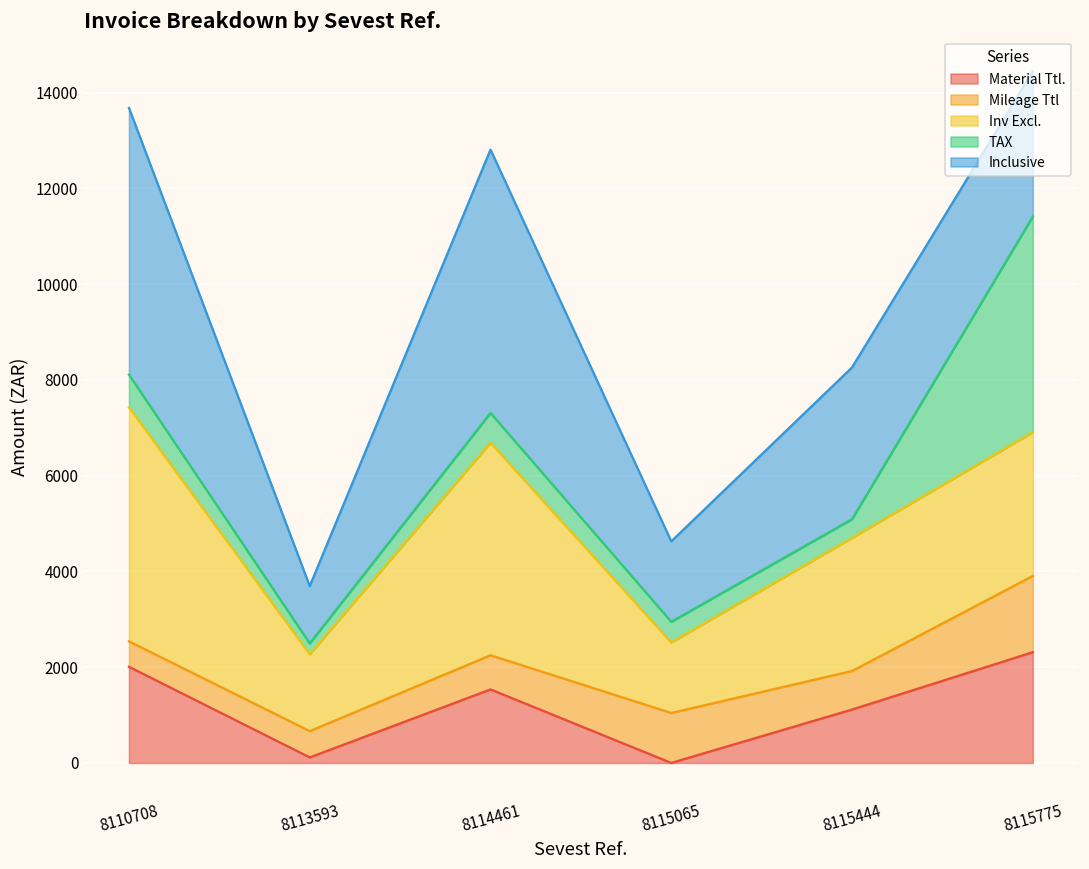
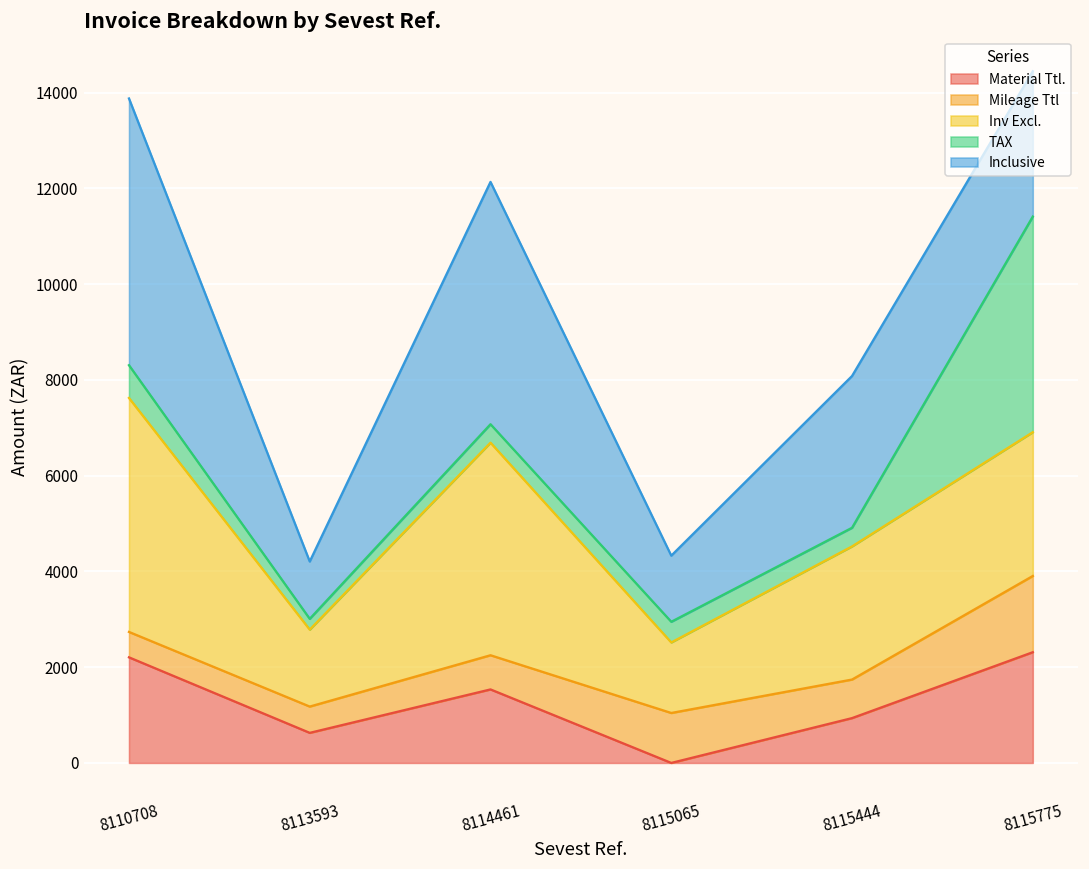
  {
    "Material Ttl.": {
-     "8110708": 2000,
-     "8113593": 100,
+     "8110708": 2200,
+     "8113593": 600,
      "8114461": 1500,
      "8115065": 0,
-     "8115444": 1100,
+     "8115444": 900,
      "8115775": 2300
    },
    "TAX": {
      "8110708": 700,
      "8113593": 200,
-     "8114461": 600,
+     "8114461": 400,
      "8115065": 400,
      "8115444": 400,
      "8115775": 4500
    },
    "Inclusive": {
      "8110708": 5600,
      "8113593": 1200,
-     "8114461": 5500,
-     "8115065": 1700,
+     "8114461": 5100,
+     "8115065": 1400,
      "8115444": 3200
    }
  }
